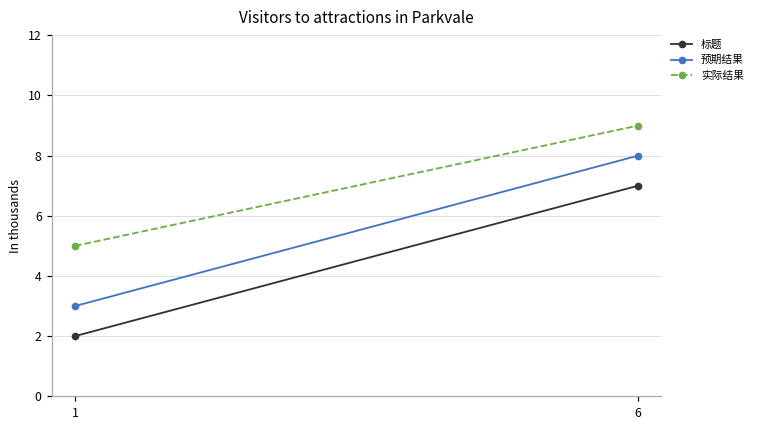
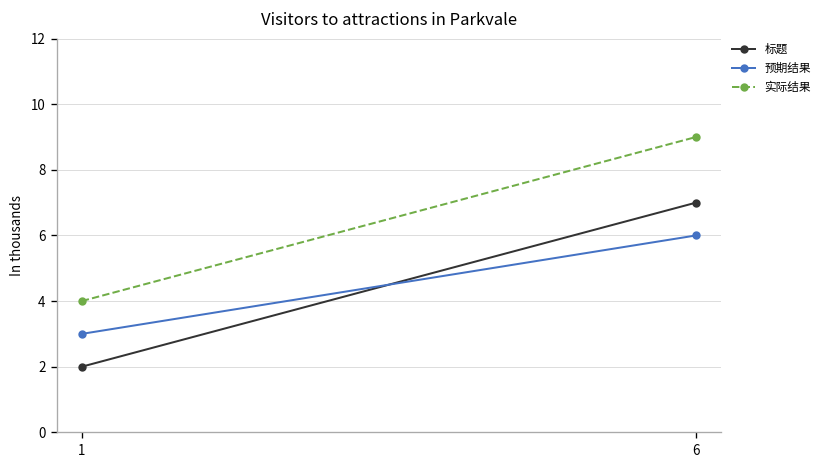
  {
    "标题": {
      "1": 2,
      "6": 7
    },
    "预期结果": {
      "1": 3,
-     "6": 8
+     "6": 6
    },
    "实际结果": {
-     "1": 5,
+     "1": 4,
      "6": 9
    }
  }
